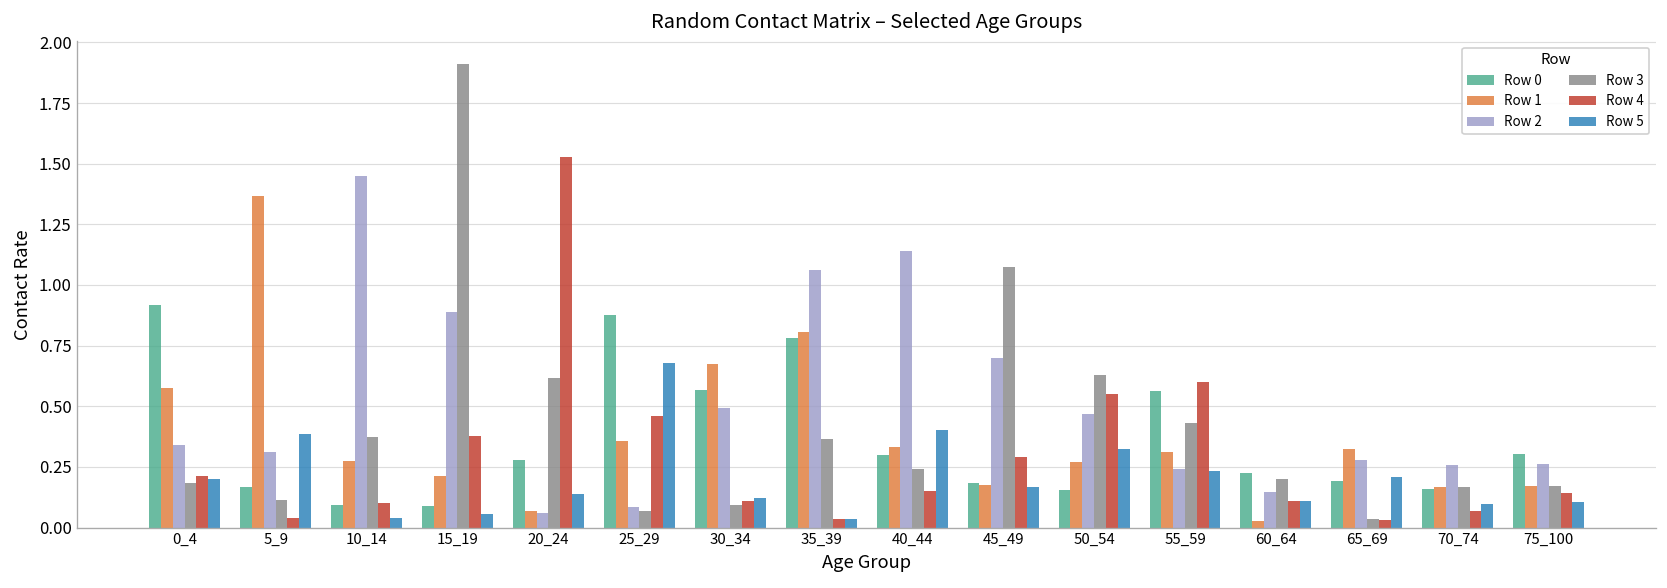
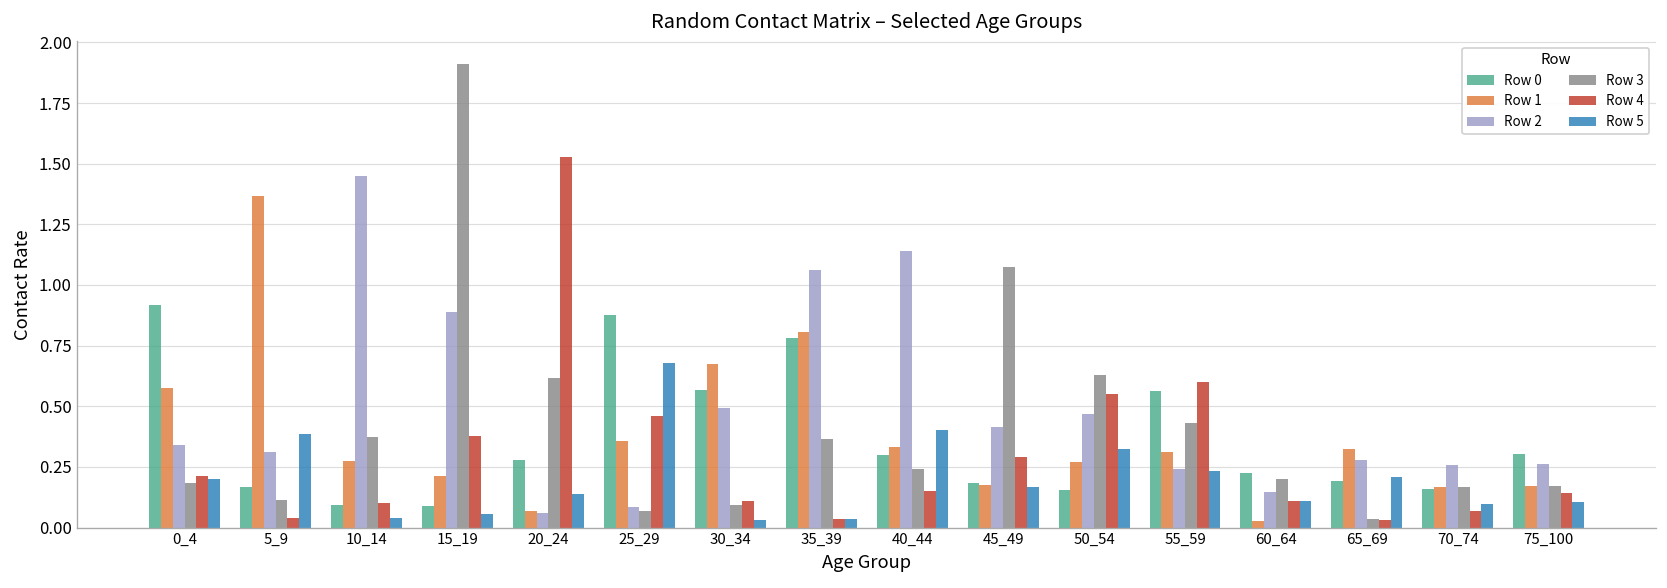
  {
    "Row 0": {
      "0_4": 0.92,
      "5_9": 0.17,
      "10_14": 0.09,
      "15_19": 0.09,
      "20_24": 0.28,
      "25_29": 0.88,
      "30_34": 0.57,
      "35_39": 0.78,
      "40_44": 0.30,
      "45_49": 0.18,
      "50_54": 0.15,
      "55_59": 0.56,
      "60_64": 0.23,
      "65_69": 0.19,
      "70_74": 0.16,
      "75_100": 0.30
    },
    "Row 1": {
      "0_4": 0.57,
      "5_9": 1.37,
      "10_14": 0.27,
      "15_19": 0.21,
      "20_24": 0.07,
      "25_29": 0.36,
      "30_34": 0.67,
      "35_39": 0.80,
      "40_44": 0.33,
      "45_49": 0.18,
      "50_54": 0.27,
      "55_59": 0.31,
      "60_64": 0.03,
      "65_69": 0.32,
      "70_74": 0.17,
      "75_100": 0.17
    },
    "Row 2": {
      "0_4": 0.34,
      "5_9": 0.31,
      "10_14": 1.45,
      "15_19": 0.89,
      "20_24": 0.06,
      "25_29": 0.09,
      "30_34": 0.49,
      "35_39": 1.06,
      "40_44": 1.14,
-     "45_49": 0.70,
+     "45_49": 0.42,
      "50_54": 0.47,
      "55_59": 0.24,
      "60_64": 0.15,
      "65_69": 0.28,
      "70_74": 0.26,
      "75_100": 0.26
    },
    "Row 3": {
      "0_4": 0.18,
      "5_9": 0.11,
      "10_14": 0.37,
      "15_19": 1.91,
      "20_24": 0.61,
      "25_29": 0.07,
      "30_34": 0.09,
      "35_39": 0.37,
      "40_44": 0.24,
      "45_49": 1.08,
      "50_54": 0.63,
      "55_59": 0.43,
      "60_64": 0.20,
      "65_69": 0.03,
      "70_74": 0.17,
      "75_100": 0.17
    },
    "Row 4": {
      "0_4": 0.21,
      "5_9": 0.04,
      "10_14": 0.10,
      "15_19": 0.38,
      "20_24": 1.53,
      "25_29": 0.46,
      "30_34": 0.11,
      "35_39": 0.03,
      "40_44": 0.15,
      "45_49": 0.29,
      "50_54": 0.55,
      "55_59": 0.60,
      "60_64": 0.11,
      "65_69": 0.03,
      "70_74": 0.07,
      "75_100": 0.14
    },
    "Row 5": {
      "0_4": 0.20,
      "5_9": 0.39,
      "10_14": 0.04,
      "15_19": 0.05,
      "20_24": 0.14,
      "25_29": 0.68,
-     "30_34": 0.12,
+     "30_34": 0.03,
      "35_39": 0.04,
      "40_44": 0.40,
      "45_49": 0.17,
      "50_54": 0.32,
      "55_59": 0.23,
      "60_64": 0.11,
      "65_69": 0.21,
      "70_74": 0.10,
      "75_100": 0.11
    }
  }
